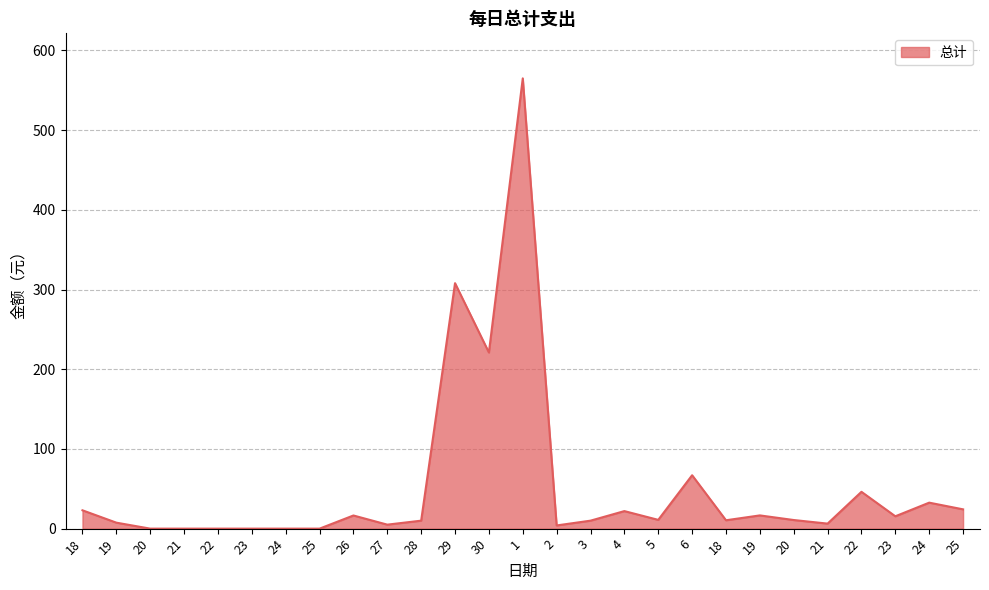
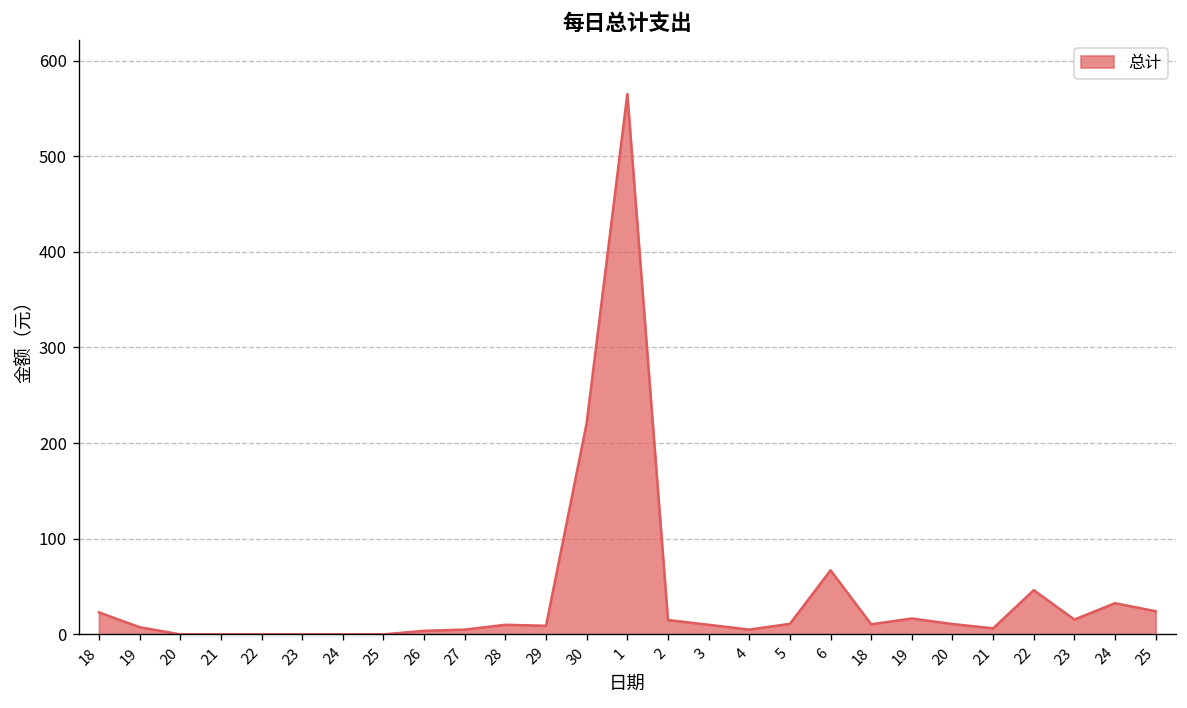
  {
-   "26": 20,
+   "26": 0,
    "27": 10,
    "28": 10,
-   "29": 310,
+   "29": 10,
    "30": 220,
    "1": 570,
-   "2": 0,
+   "2": 20,
    "3": 10,
-   "4": 20,
+   "4": 10,
    "5": 10,
    "6": 70
  }
